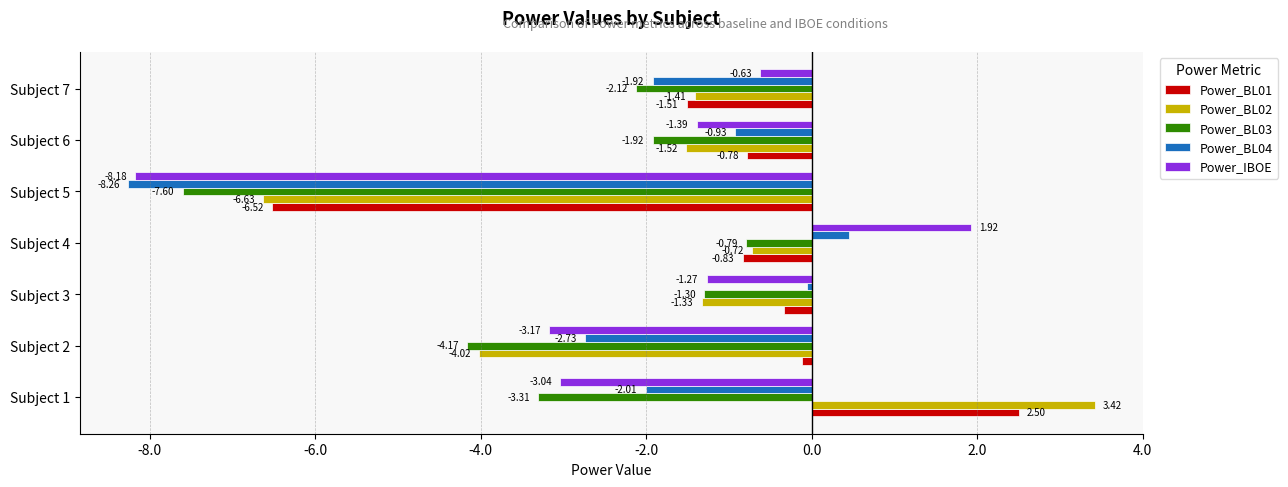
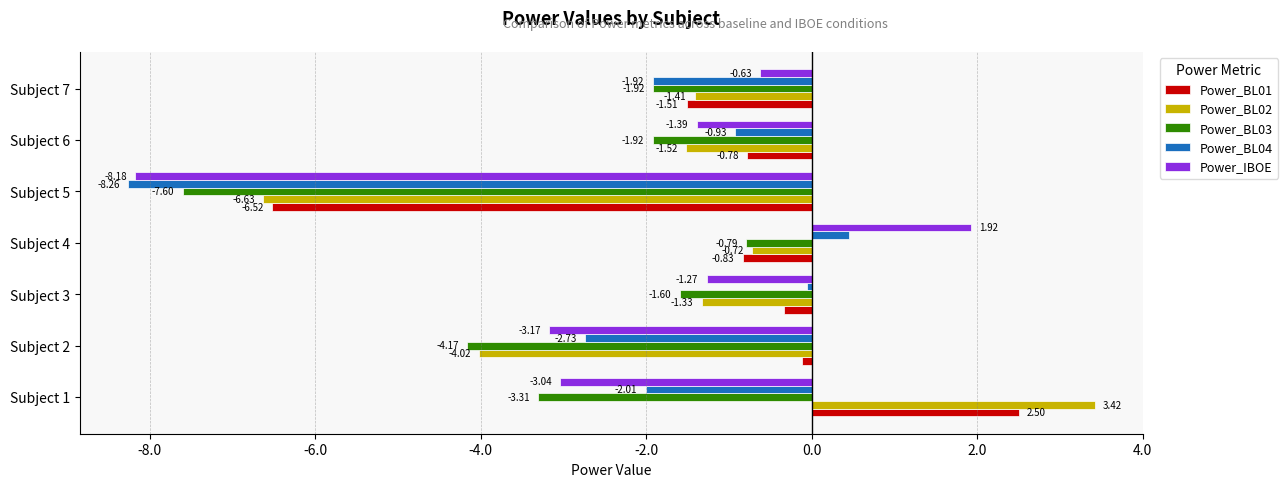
  {
    "Power_BL01": {
      "Subject 6": -0.78,
      "Subject 5": -6.52,
      "Subject 4": -0.83,
      "Subject 1": 2.50
    },
    "Power_BL02": {
      "Subject 7": -1.41,
      "Subject 6": -1.52,
      "Subject 5": -6.63,
      "Subject 3": -1.33,
      "Subject 2": -4.02,
      "Subject 1": 3.42
    },
    "Power_BL03": {
-     "Subject 7": -2.12,
+     "Subject 7": -1.92,
      "Subject 6": -1.92,
      "Subject 5": -7.60,
-     "Subject 3": -1.30,
+     "Subject 3": -1.60,
      "Subject 2": -4.17,
      "Subject 1": -3.31
    },
    "Power_BL04": {
      "Subject 6": -0.93,
      "Subject 2": -2.73,
      "Subject 1": -2.01
    },
    "Power_IBOE": {
      "Subject 7": -0.63,
      "Subject 6": -1.39,
      "Subject 4": 1.92,
      "Subject 3": -1.27,
      "Subject 2": -3.17,
      "Subject 1": -3.04
    }
  }
